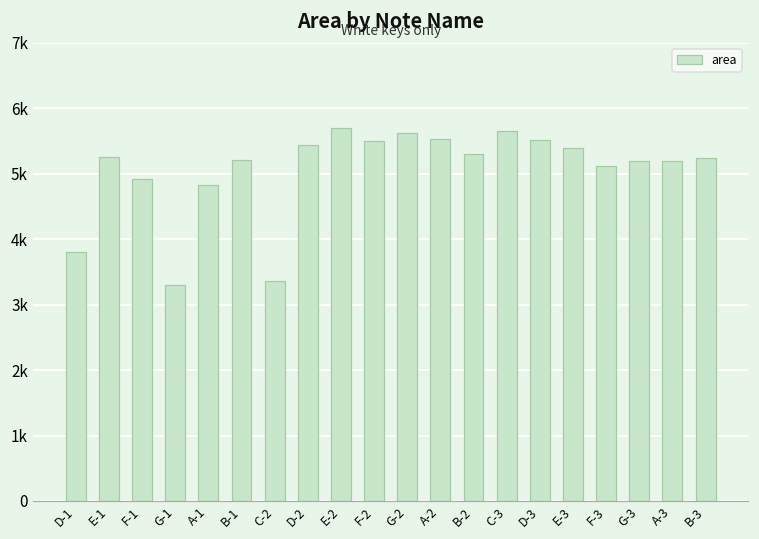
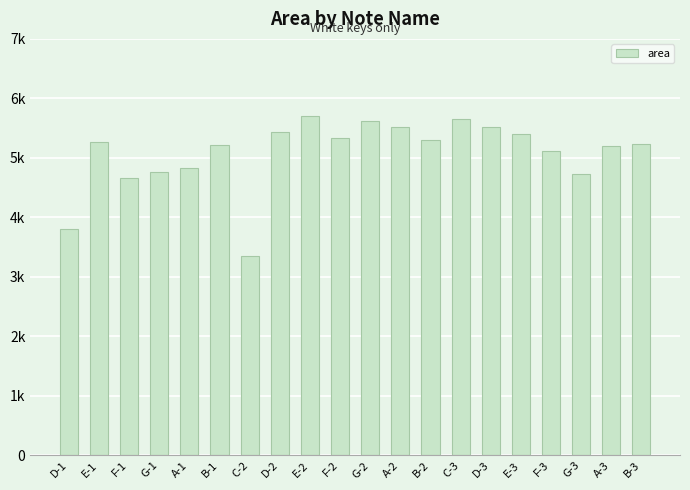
  {
    "D-1": 3800,
    "E-1": 5300,
-   "F-1": 4900,
-   "G-1": 3300,
+   "F-1": 4700,
+   "G-1": 4800,
    "A-1": 4800,
    "B-1": 5200,
    "C-2": 3400,
    "D-2": 5400,
    "E-2": 5700,
-   "F-2": 5500,
+   "F-2": 5300,
    "G-2": 5600,
    "A-2": 5500,
    "B-2": 5300,
    "C-3": 5600,
    "D-3": 5500,
    "E-3": 5400,
    "F-3": 5100,
-   "G-3": 5200,
+   "G-3": 4700,
    "A-3": 5200,
    "B-3": 5200
  }
